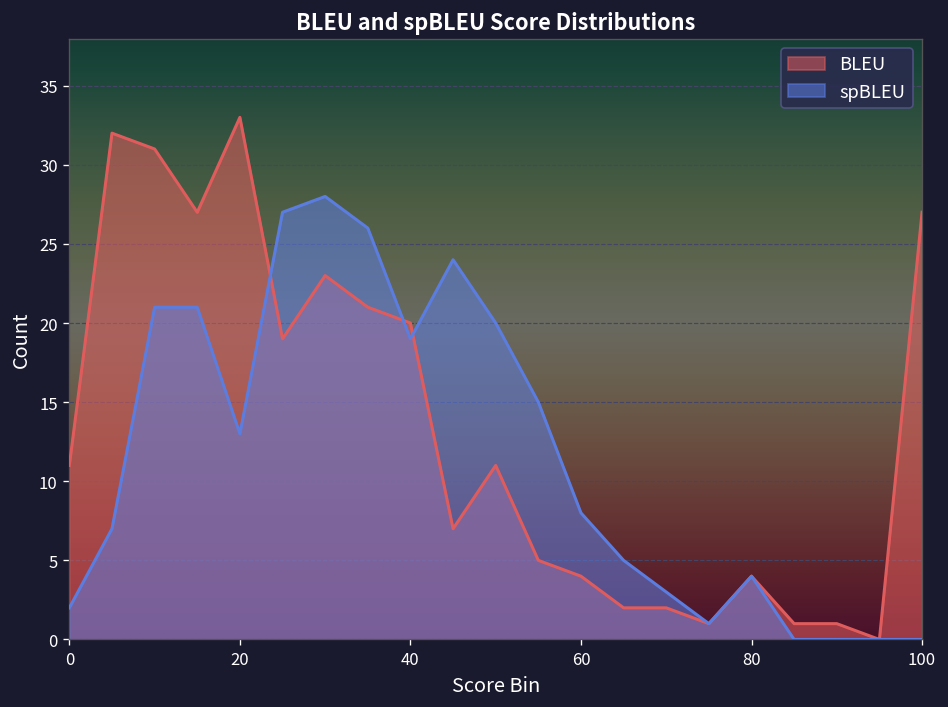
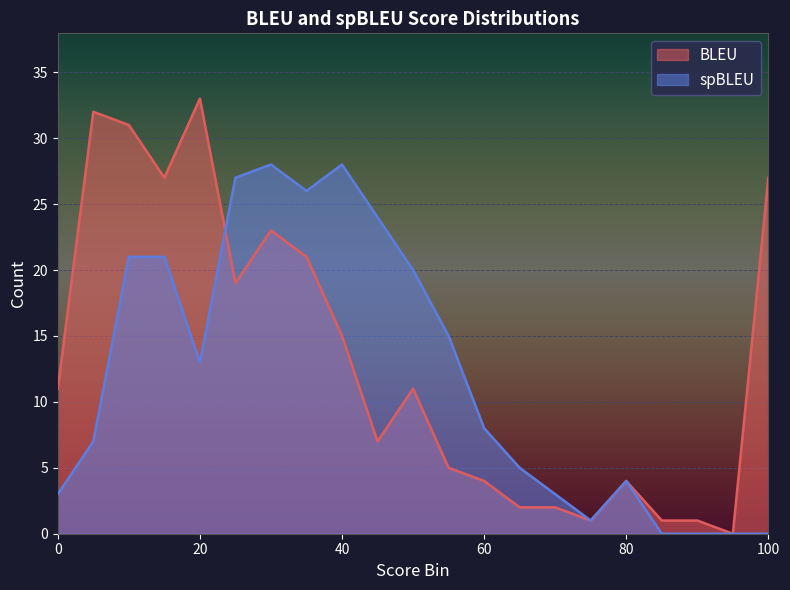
  {
    "BLEU": {
      "0": 11,
      "20": 33,
-     "40": 20,
+     "40": 15,
      "60": 4,
      "100": 27
    },
    "spBLEU": {
-     "0": 2,
+     "0": 3,
      "20": 13,
-     "40": 19,
+     "40": 28,
      "60": 8,
      "100": 0
    }
  }
